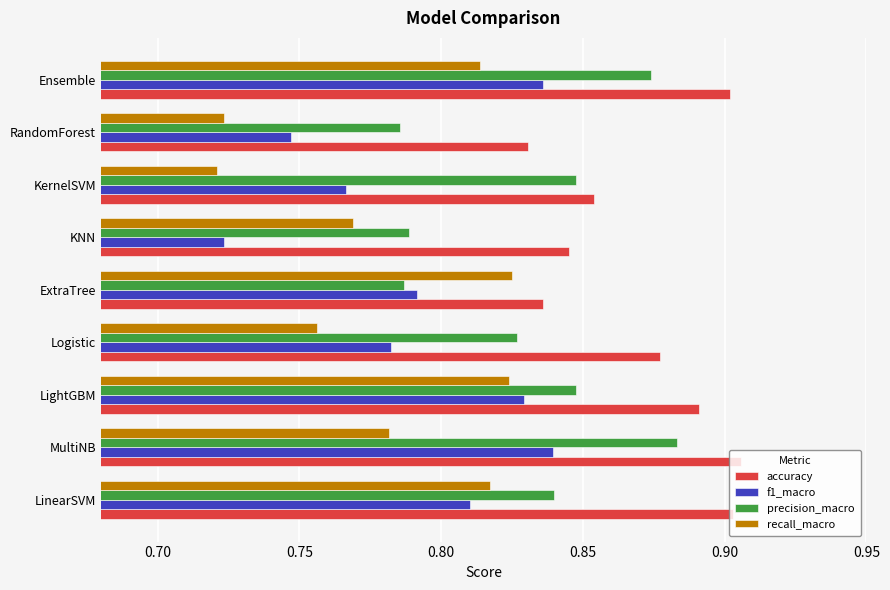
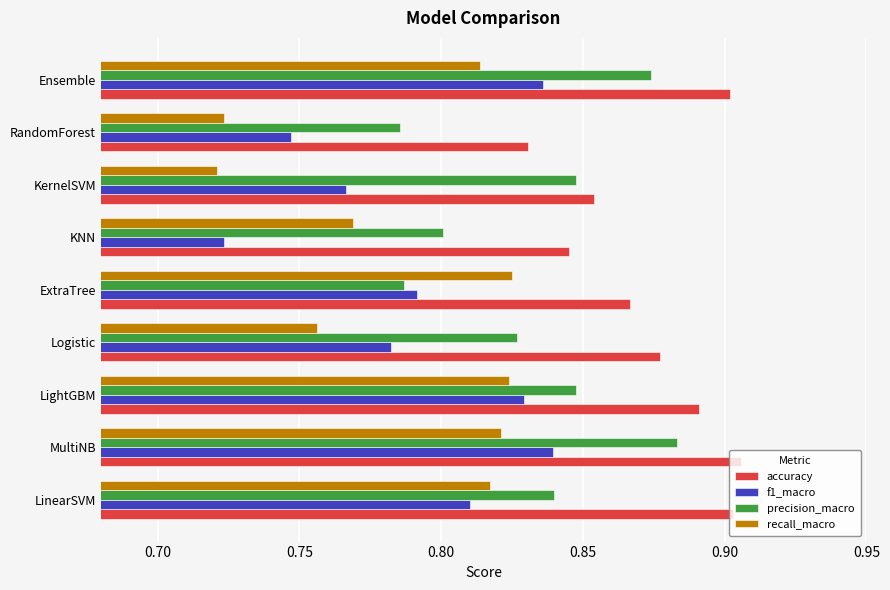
  {
    "accuracy": {
      "Ensemble": 0.902,
      "RandomForest": 0.831,
      "KernelSVM": 0.854,
      "KNN": 0.845,
-     "ExtraTree": 0.836,
+     "ExtraTree": 0.867,
      "Logistic": 0.877,
      "LightGBM": 0.891
    },
    "f1_macro": {
      "Ensemble": 0.836,
      "RandomForest": 0.747,
      "KernelSVM": 0.766,
      "KNN": 0.723,
      "ExtraTree": 0.792,
      "Logistic": 0.782,
      "LightGBM": 0.829,
      "MultiNB": 0.839,
      "LinearSVM": 0.810
    },
    "precision_macro": {
      "Ensemble": 0.874,
      "RandomForest": 0.785,
      "KernelSVM": 0.847,
-     "KNN": 0.789,
+     "KNN": 0.801,
      "ExtraTree": 0.787,
      "Logistic": 0.827,
      "LightGBM": 0.848,
      "MultiNB": 0.883,
      "LinearSVM": 0.840
    },
    "recall_macro": {
      "Ensemble": 0.814,
      "RandomForest": 0.723,
      "KernelSVM": 0.721,
      "KNN": 0.769,
      "ExtraTree": 0.825,
      "Logistic": 0.756,
      "LightGBM": 0.824,
-     "MultiNB": 0.782,
+     "MultiNB": 0.821,
      "LinearSVM": 0.817
    }
  }
